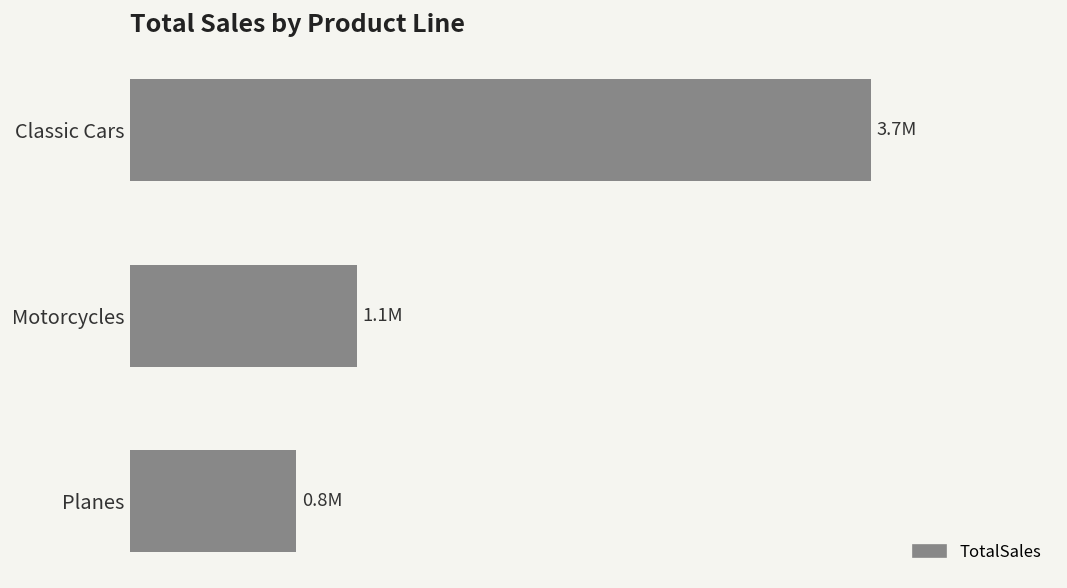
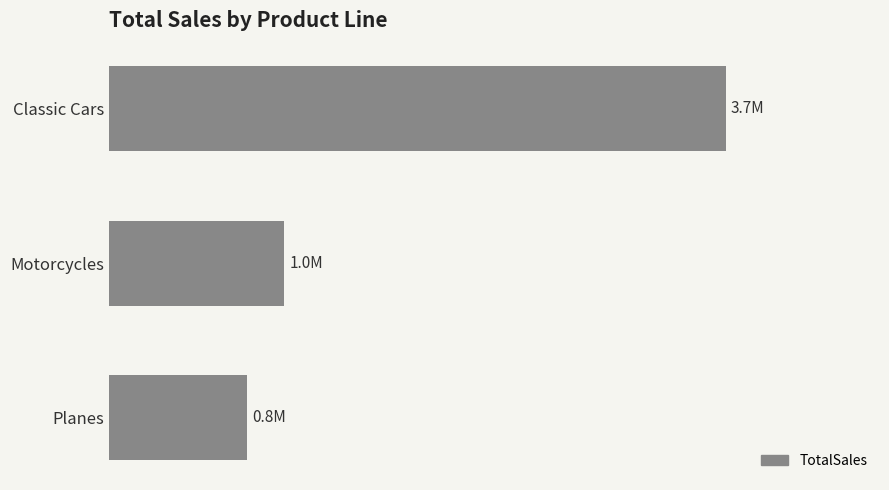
  {
    "Classic Cars": "3.7M",
-   "Motorcycles": "1.1M",
+   "Motorcycles": "1.0M",
    "Planes": "0.8M"
  }
